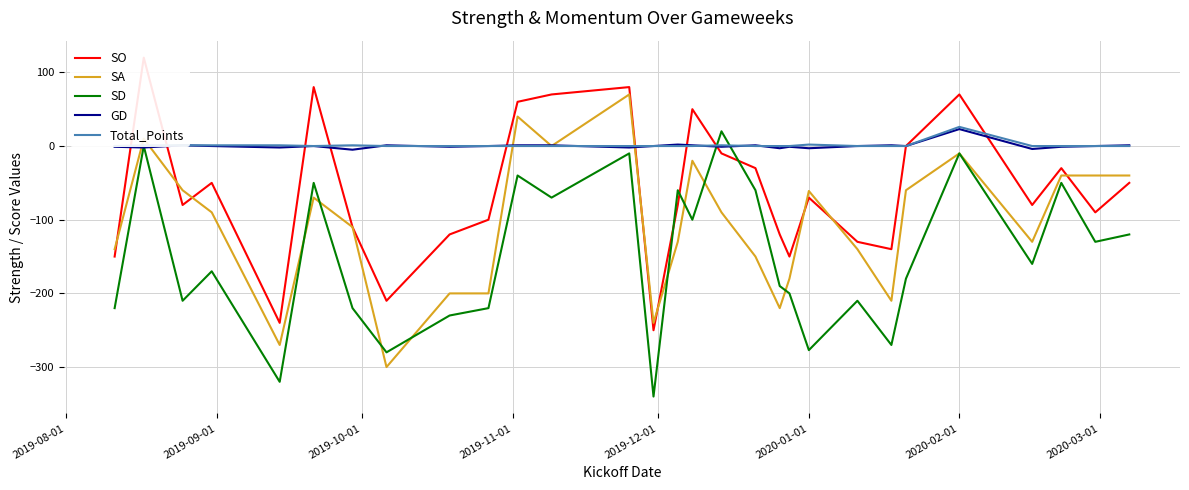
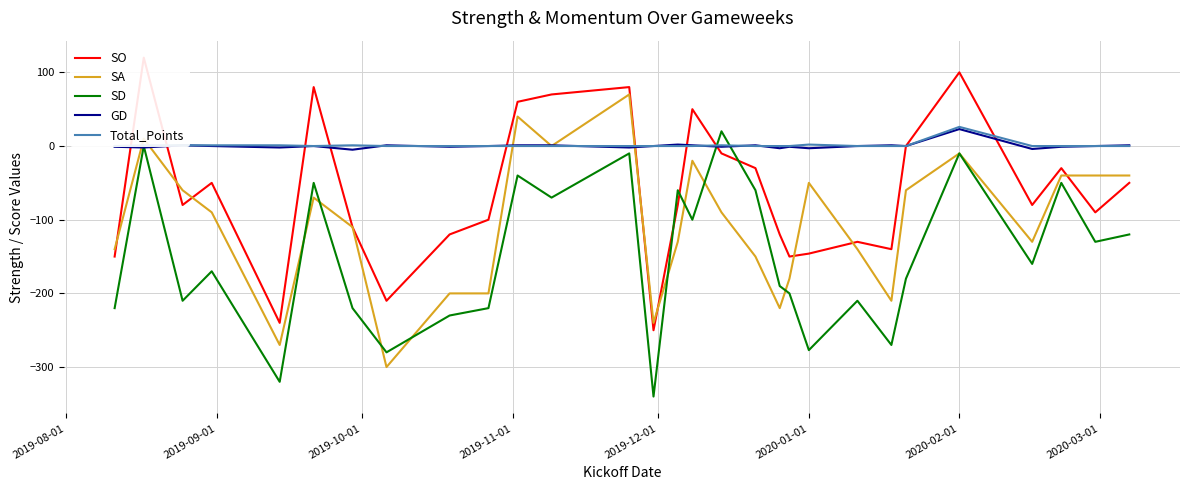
  {
    "SO": {
-     "2020-01-01": -70,
-     "2020-02-01": 70
+     "2020-01-01": -150,
+     "2020-02-01": 100
    },
    "SA": {
-     "2020-01-01": -60
+     "2020-01-01": -50
    },
    "SD": {
      "2020-01-01": -280
    },
    "GD": {
      "2020-01-01": 0
    },
    "Total_Points": {
      "2020-01-01": 0
    }
  }
